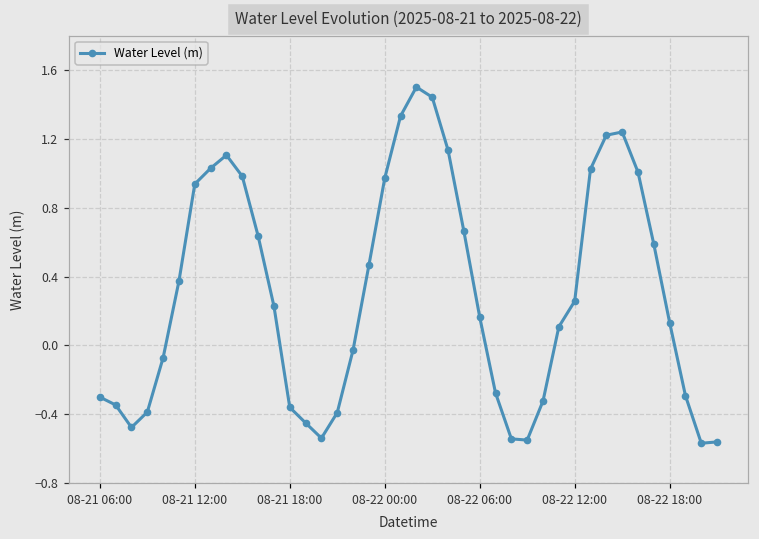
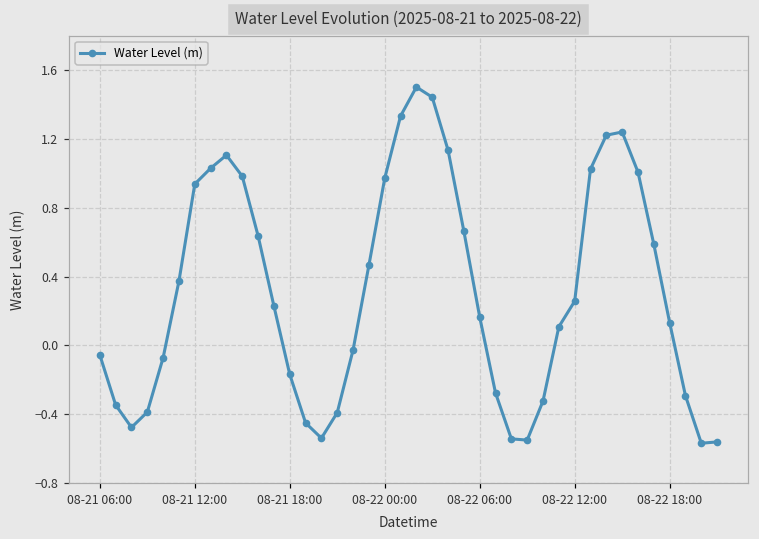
  {
-   "08-21 06:00": -0.30,
+   "08-21 06:00": -0.06,
    "08-21 12:00": 0.94,
-   "08-21 18:00": -0.36,
+   "08-21 18:00": -0.17,
    "08-22 00:00": 0.97,
    "08-22 06:00": 0.16,
    "08-22 12:00": 0.26,
    "08-22 18:00": 0.13
  }
